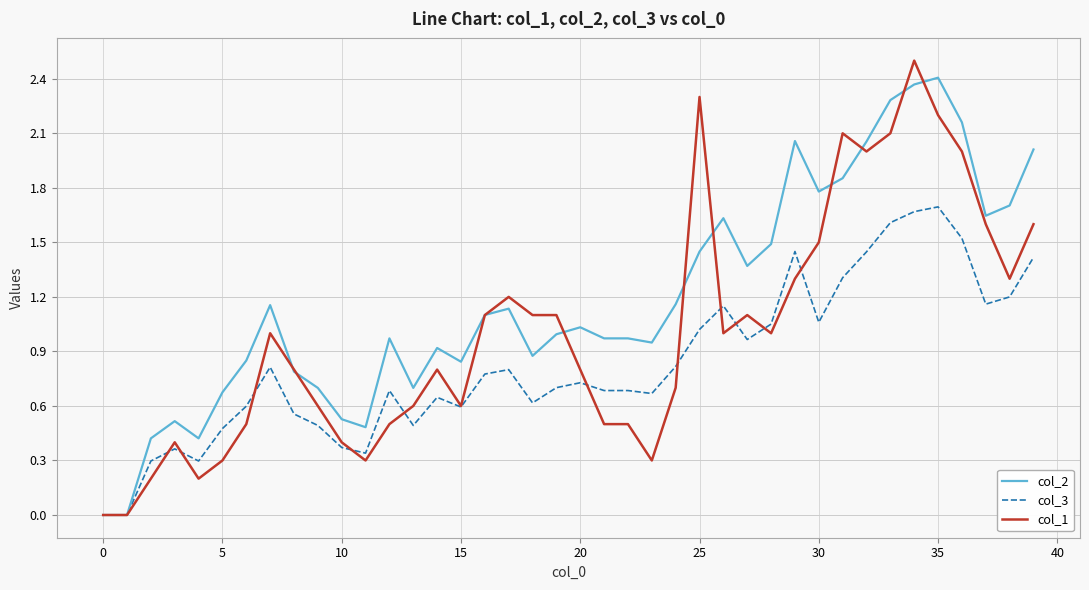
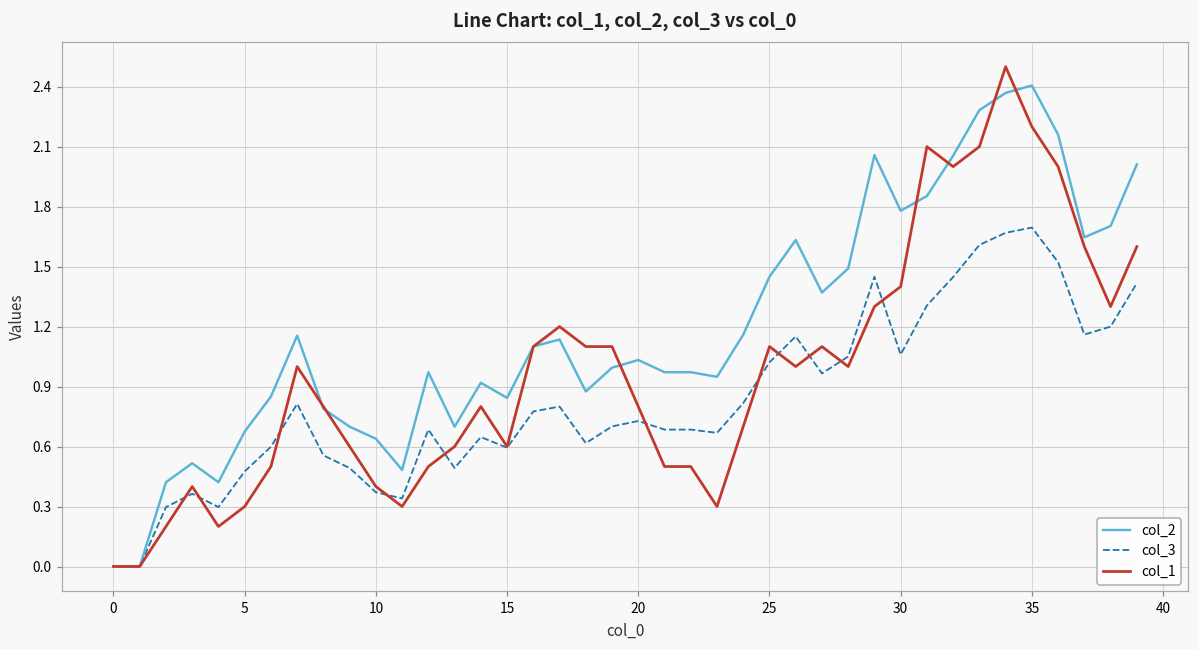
  {
    "col_2": {
      "5": 0.67,
-     "10": 0.53,
+     "10": 0.64,
      "15": 0.84,
      "20": 1.03,
      "25": 1.45,
      "30": 1.78,
      "35": 2.41
    },
    "col_3": {
      "5": 0.48,
      "10": 0.37,
      "20": 0.73,
      "25": 1.02,
      "30": 1.06,
      "35": 1.70
    },
    "col_1": {
      "5": 0.3,
      "10": 0.4,
      "20": 0.8,
-     "25": 2.3,
-     "30": 1.5,
+     "25": 1.1,
+     "30": 1.4,
      "35": 2.2
    }
  }
